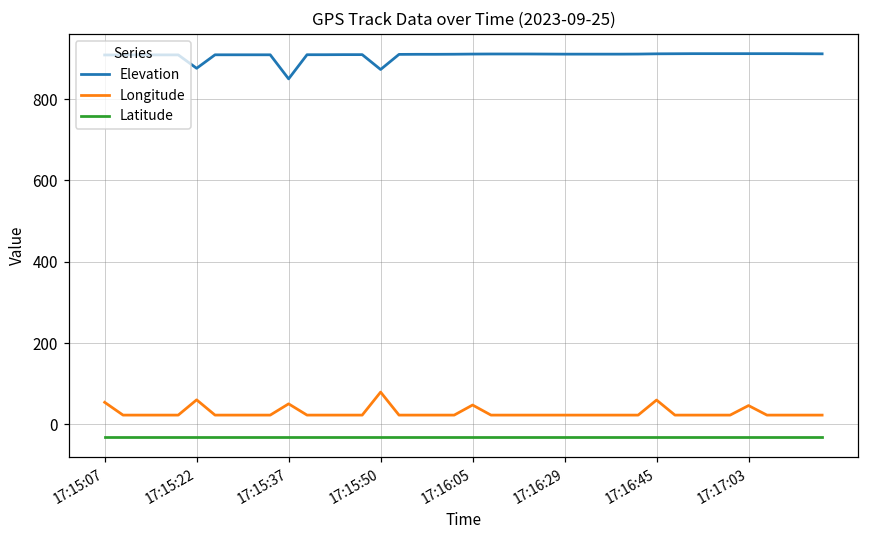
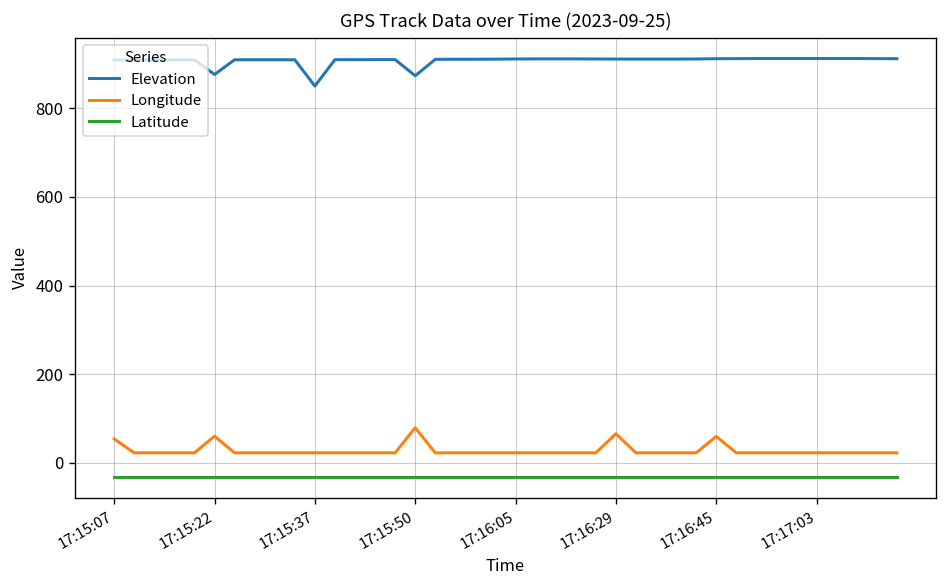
  {
    "Elevation": {
      "17:15:22": 880,
      "17:15:37": 850,
      "17:15:50": 870,
      "17:16:05": 910,
      "17:16:29": 910,
      "17:16:45": 910,
      "17:17:03": 910
    },
    "Longitude": {
      "17:15:07": 50,
      "17:15:22": 60,
-     "17:15:37": 50,
+     "17:15:37": 20,
      "17:15:50": 80,
-     "17:16:05": 50,
-     "17:16:29": 20,
+     "17:16:05": 20,
+     "17:16:29": 70,
      "17:16:45": 60,
-     "17:17:03": 50
+     "17:17:03": 20
    },
    "Latitude": {
      "17:15:07": -30,
      "17:15:22": -30,
      "17:15:37": -30,
      "17:15:50": -30,
      "17:16:05": -30,
      "17:16:29": -30,
      "17:16:45": -30,
      "17:17:03": -30
    }
  }
